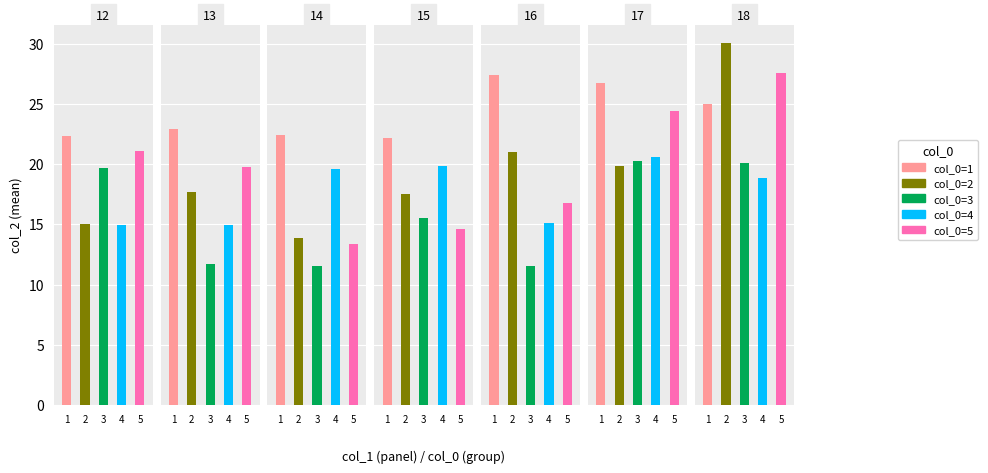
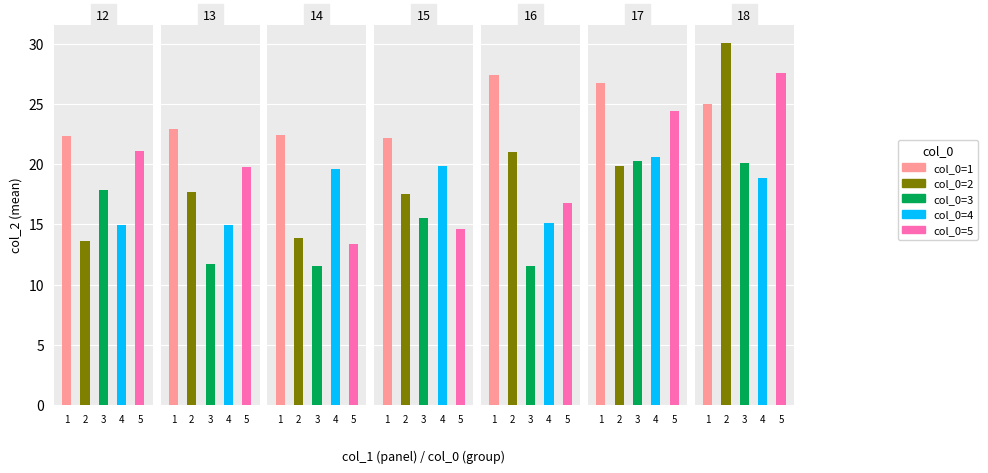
  {
    "12": {
      "1": 22.4,
-     "2": 15.0,
-     "3": 19.7,
+     "2": 13.6,
+     "3": 17.9,
      "4": 14.9,
      "5": 21.1
    }
  }
